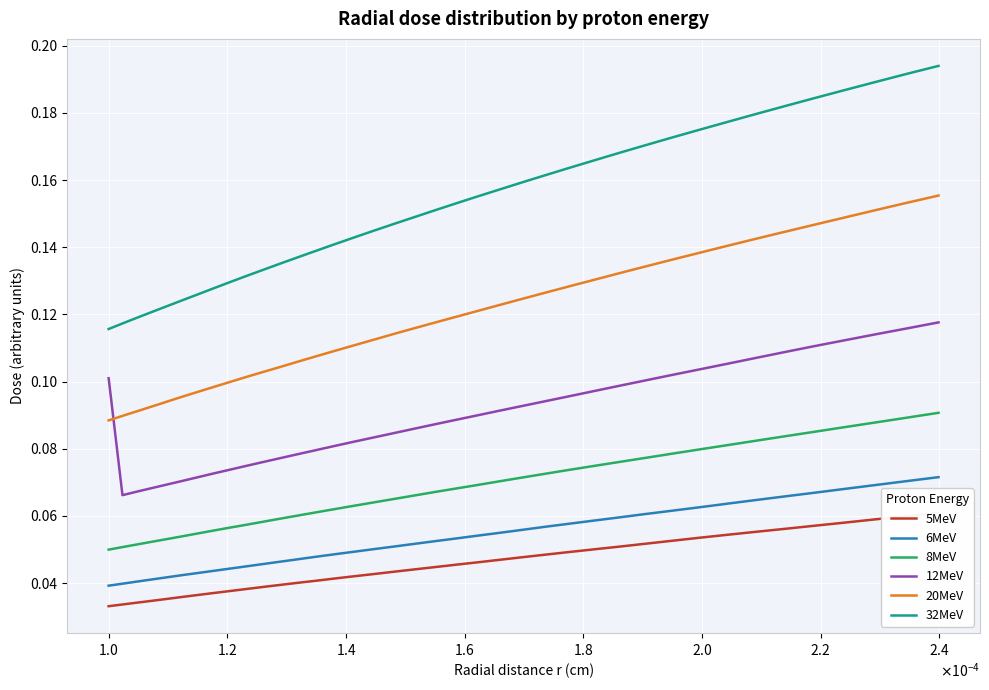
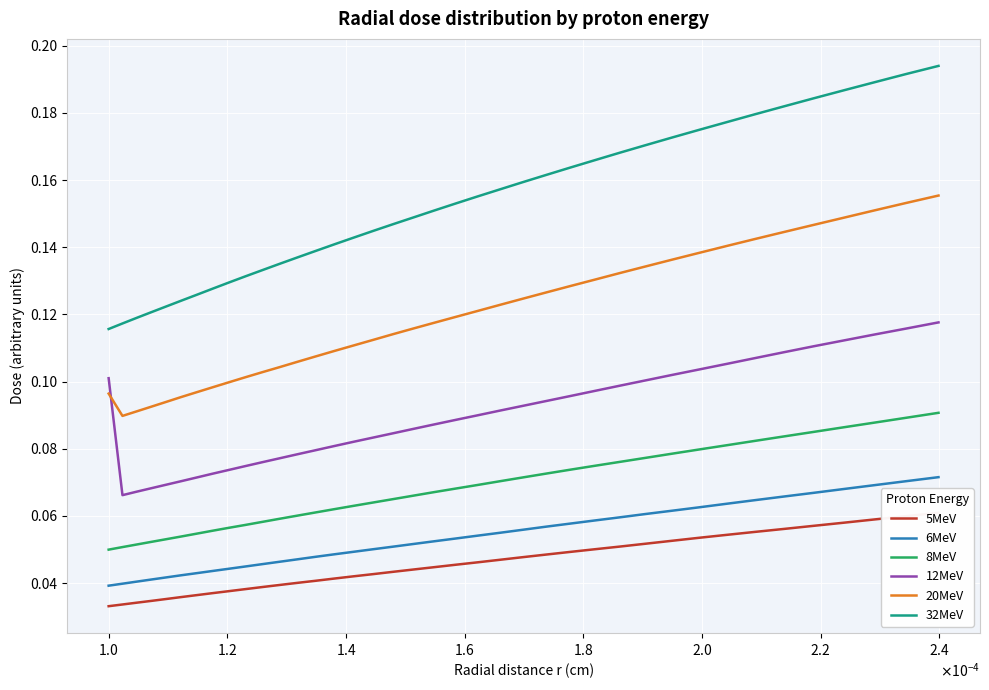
  {
    "5MeV": {
      "1.0": 0.033
    },
    "6MeV": {
      "1.0": 0.039
    },
    "12MeV": {
      "1.0": 0.101
    },
    "20MeV": {
-     "1.0": 0.088
+     "1.0": 0.096
    }
  }
